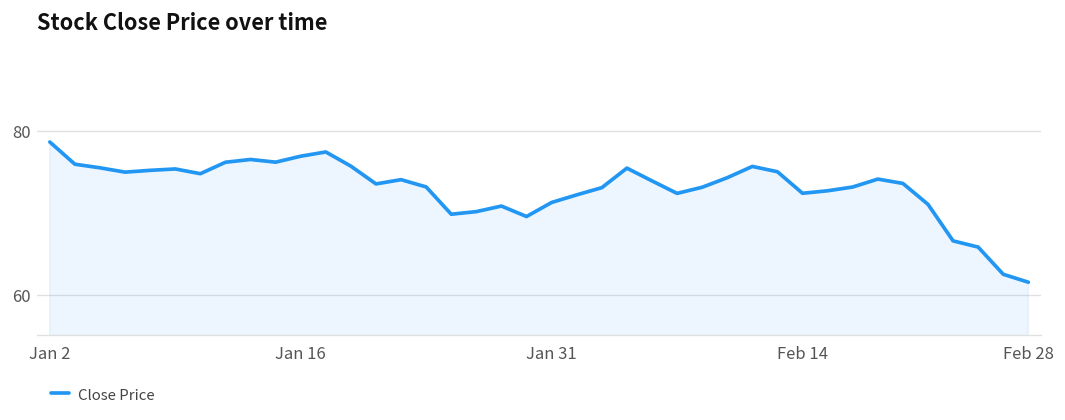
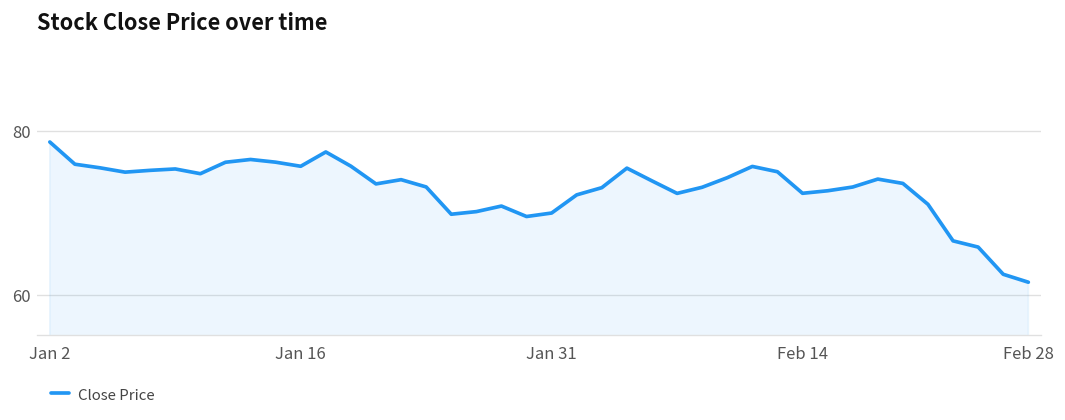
  {
    "Jan 2": 79,
-   "Jan 16": 77,
-   "Jan 31": 71,
+   "Jan 16": 76,
+   "Jan 31": 70,
    "Feb 14": 72,
    "Feb 28": 62
  }
